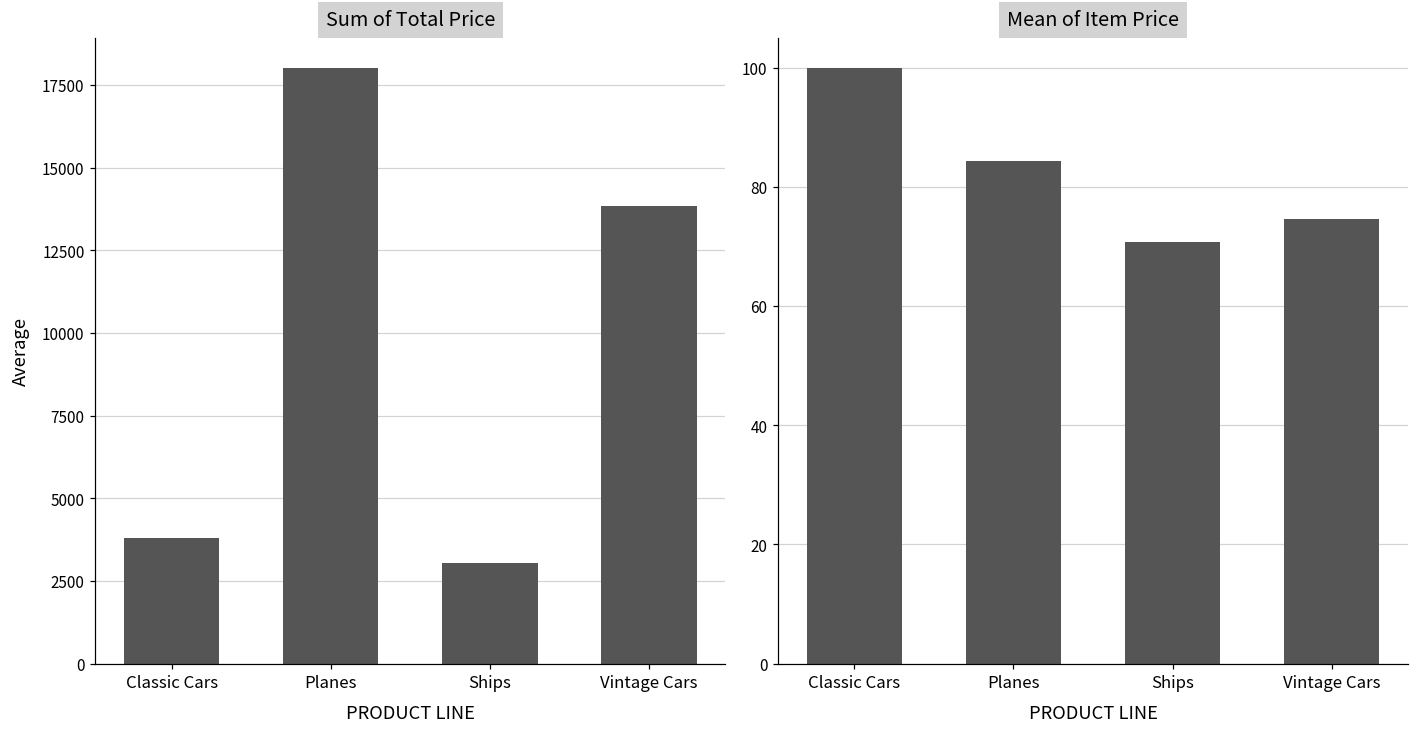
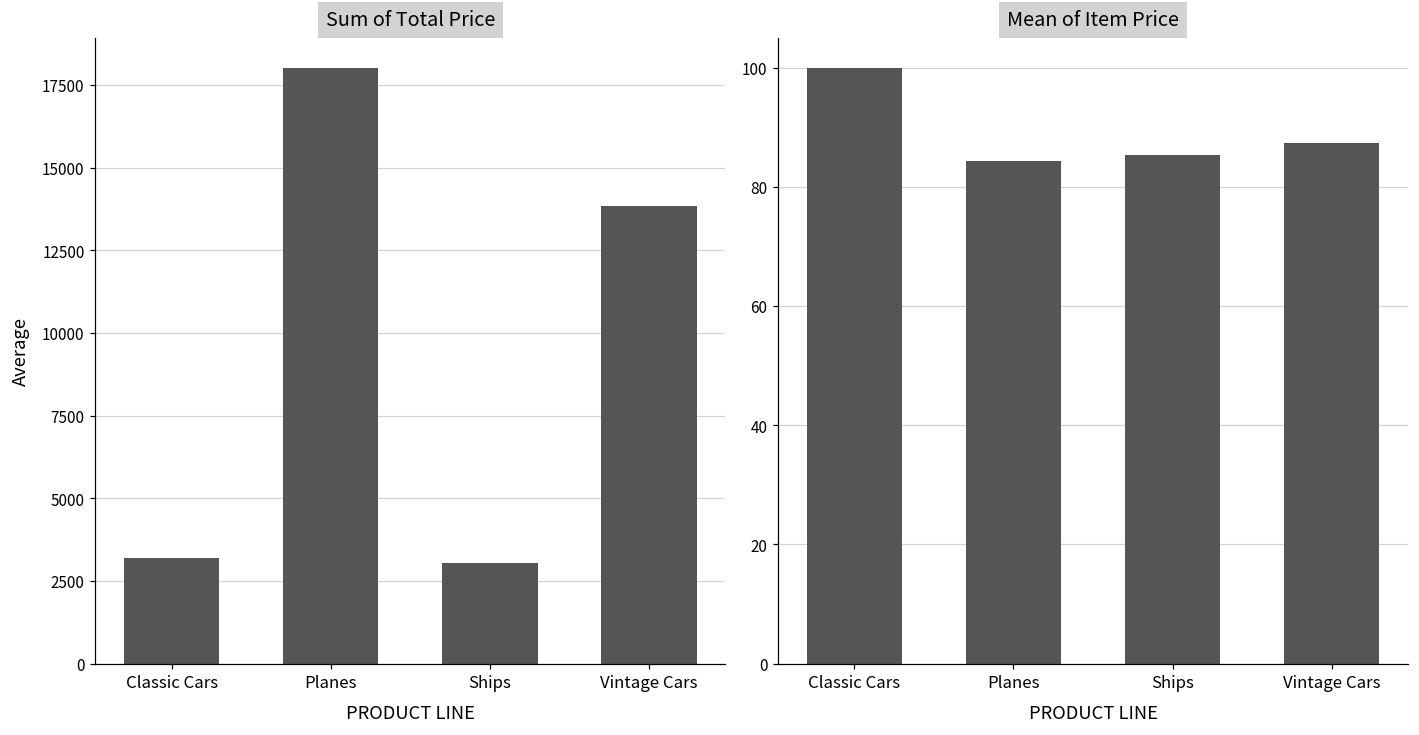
  {
    "Sum of Total Price": {
-     "Classic Cars": 3800,
+     "Classic Cars": 3200,
      "Planes": 18000,
      "Ships": 3000,
      "Vintage Cars": 13800
    },
    "Mean of Item Price": {
      "Classic Cars": 100,
      "Planes": 84,
-     "Ships": 71,
-     "Vintage Cars": 75
+     "Ships": 85,
+     "Vintage Cars": 87
    }
  }
